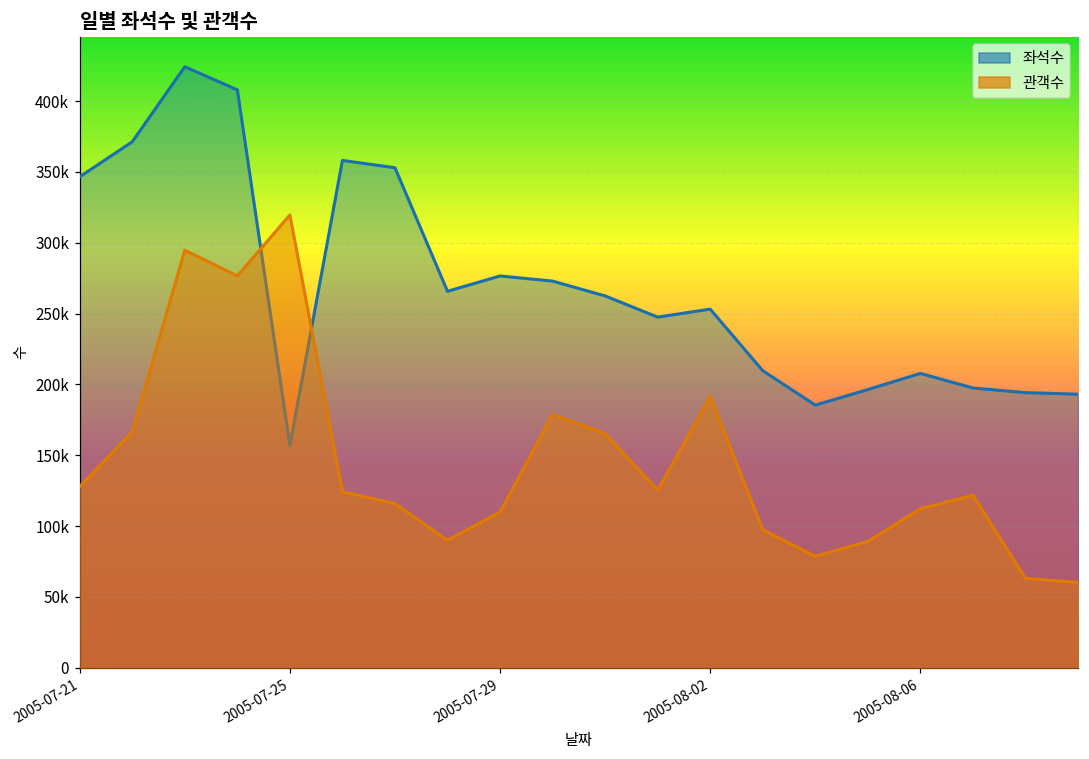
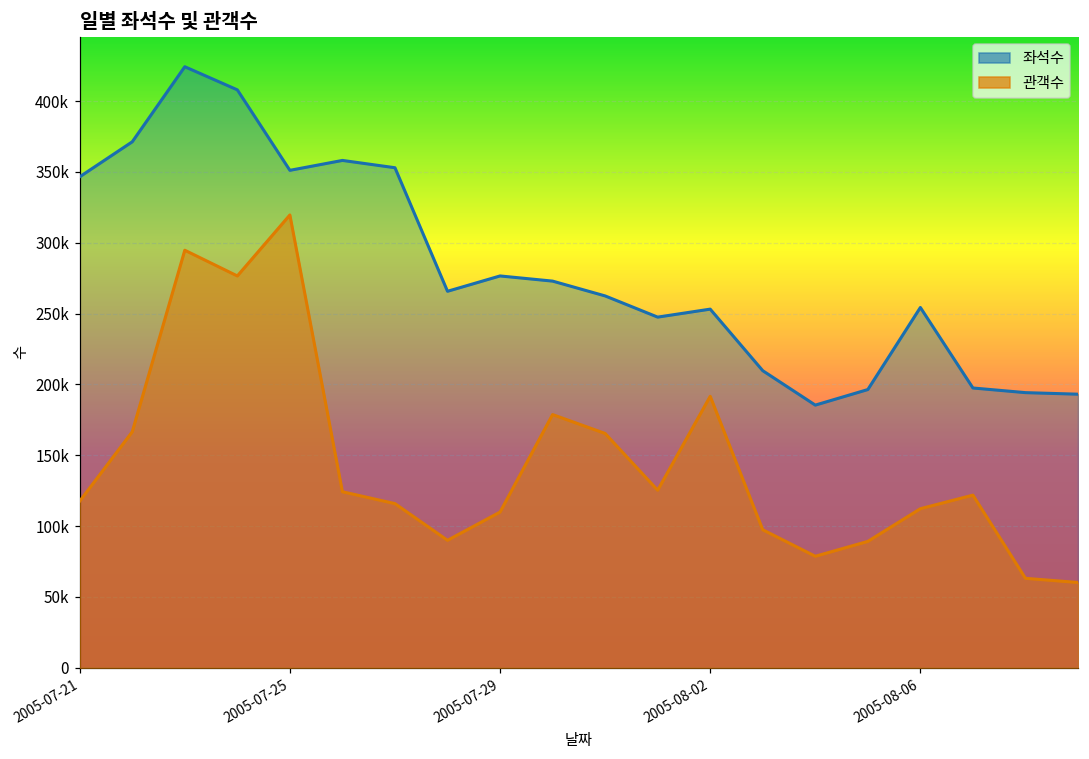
  {
    "좌석수": {
      "2005-07-21": 347000,
-     "2005-07-25": 157000,
+     "2005-07-25": 351000,
      "2005-07-29": 277000,
      "2005-08-02": 253000,
-     "2005-08-06": 208000
+     "2005-08-06": 254000
    },
    "관객수": {
-     "2005-07-21": 128000,
+     "2005-07-21": 118000,
      "2005-07-25": 320000,
      "2005-07-29": 110000,
      "2005-08-02": 192000,
      "2005-08-06": 112000
    }
  }
